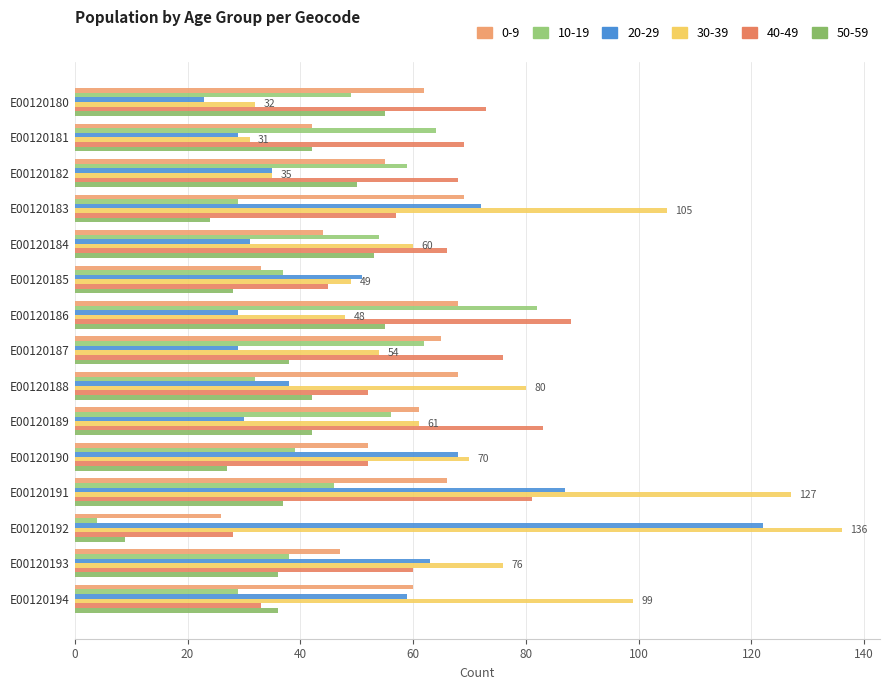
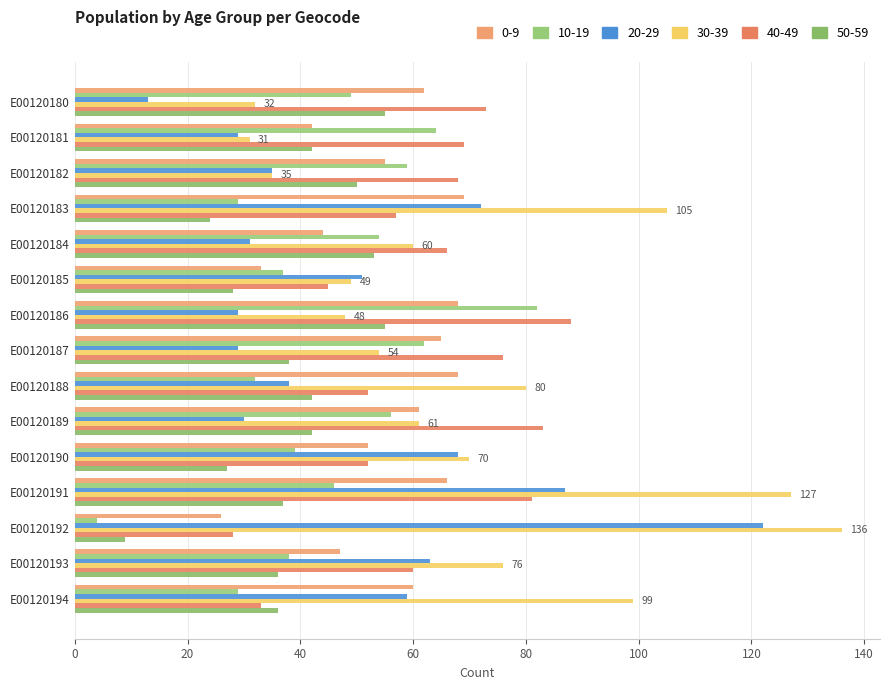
  {
    "20-29": {
-     "E00120180": 23,
+     "E00120180": 13,
      "E00120181": 29,
      "E00120183": 72,
      "E00120184": 31,
      "E00120186": 29,
      "E00120187": 29,
      "E00120188": 38,
      "E00120189": 30,
      "E00120190": 68,
      "E00120191": 87,
      "E00120192": 122,
      "E00120193": 63,
      "E00120194": 59
    }
  }
